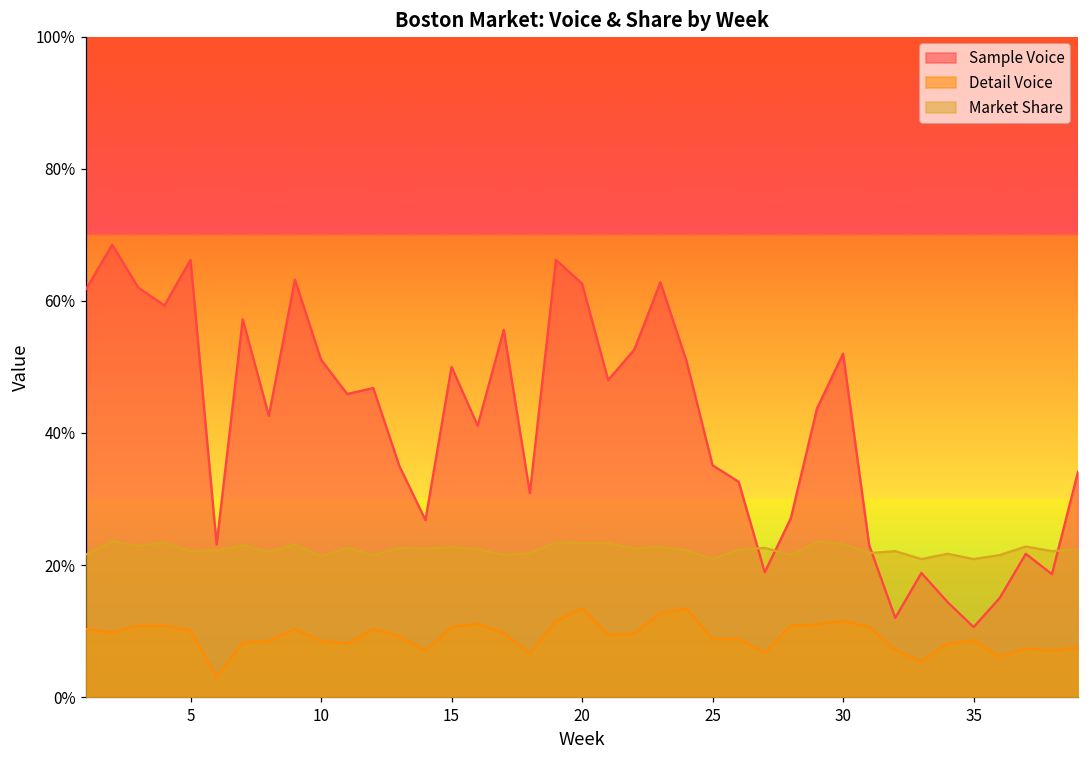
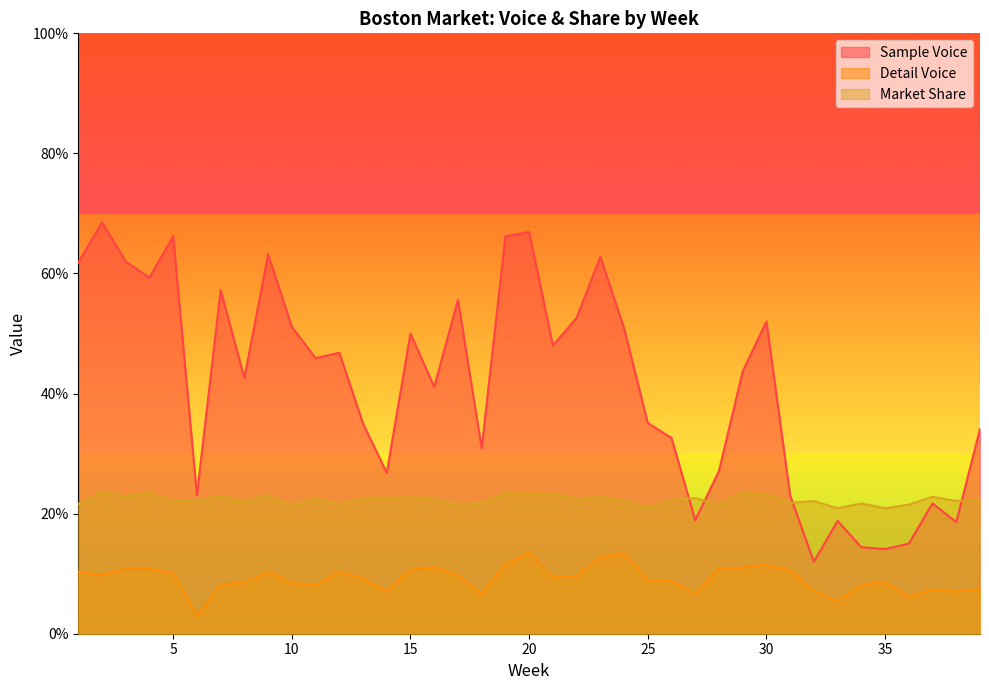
  {
    "Sample Voice": {
      "5": "66%",
      "10": "51%",
      "15": "50%",
-     "20": "63%",
+     "20": "67%",
      "25": "35%",
      "30": "52%",
-     "35": "11%"
+     "35": "14%"
    }
  }
